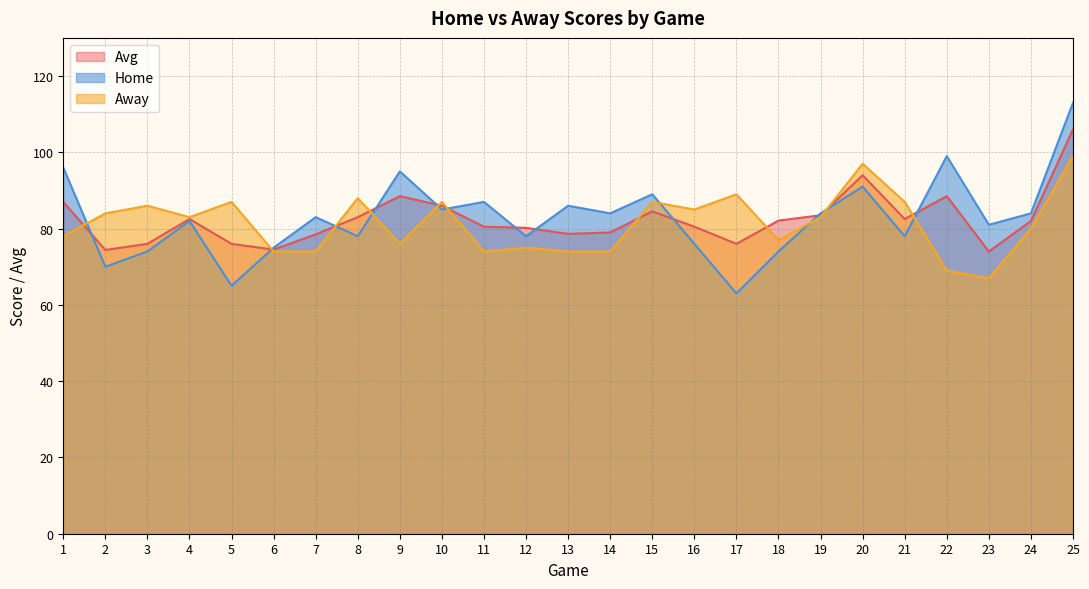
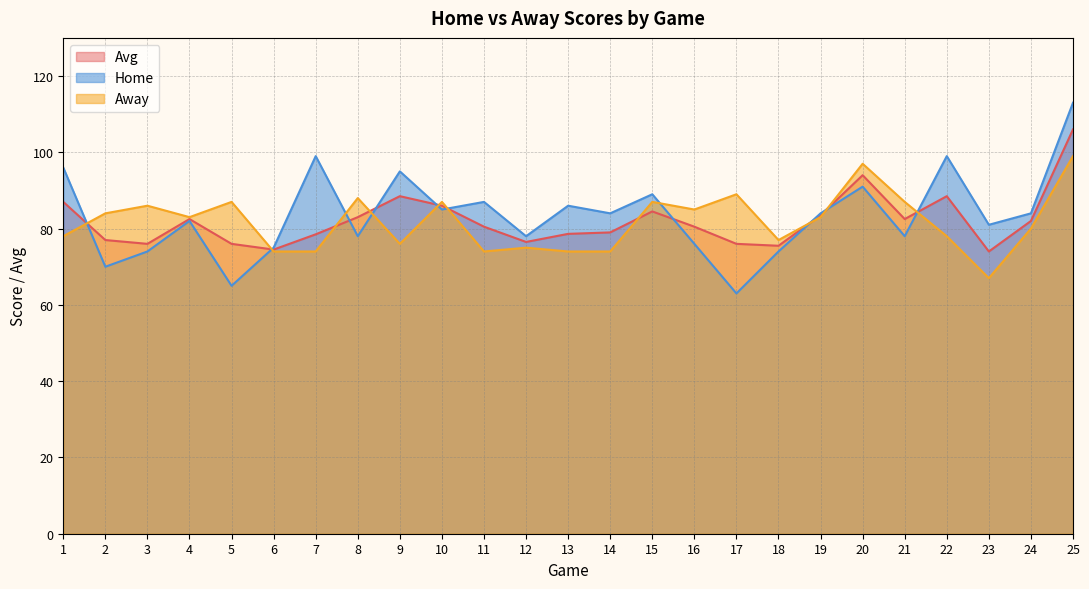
  {
    "Avg": {
      "1": 87,
-     "2": 74,
+     "2": 77,
      "3": 76,
      "5": 76,
      "7": 79,
      "8": 83,
      "9": 89,
      "10": 86,
      "11": 81,
-     "12": 80,
+     "12": 77,
      "13": 79,
      "14": 79,
      "15": 85,
      "16": 81,
      "17": 76,
-     "18": 82,
+     "18": 76,
      "20": 94,
      "21": 83,
      "22": 89,
      "23": 74,
      "24": 82,
      "25": 106
    },
    "Home": {
      "1": 96,
      "2": 70,
      "3": 74,
      "5": 65,
-     "7": 83,
+     "7": 99,
      "8": 78,
      "9": 95,
      "10": 85,
      "11": 87,
      "12": 78,
      "13": 86,
      "14": 84,
      "15": 89,
      "16": 76,
      "17": 63,
      "18": 74,
      "20": 91,
      "21": 78,
      "22": 99,
      "23": 81,
      "24": 84,
      "25": 113
    },
    "Away": {
      "1": 78,
      "2": 84,
      "3": 86,
      "5": 87,
      "7": 74,
      "8": 88,
      "9": 76,
      "10": 87,
      "11": 74,
      "12": 75,
      "13": 74,
      "14": 74,
      "15": 87,
      "16": 85,
      "17": 89,
      "18": 77,
      "20": 97,
      "21": 87,
-     "22": 69,
+     "22": 78,
      "23": 67,
      "24": 80,
      "25": 99
    }
  }
